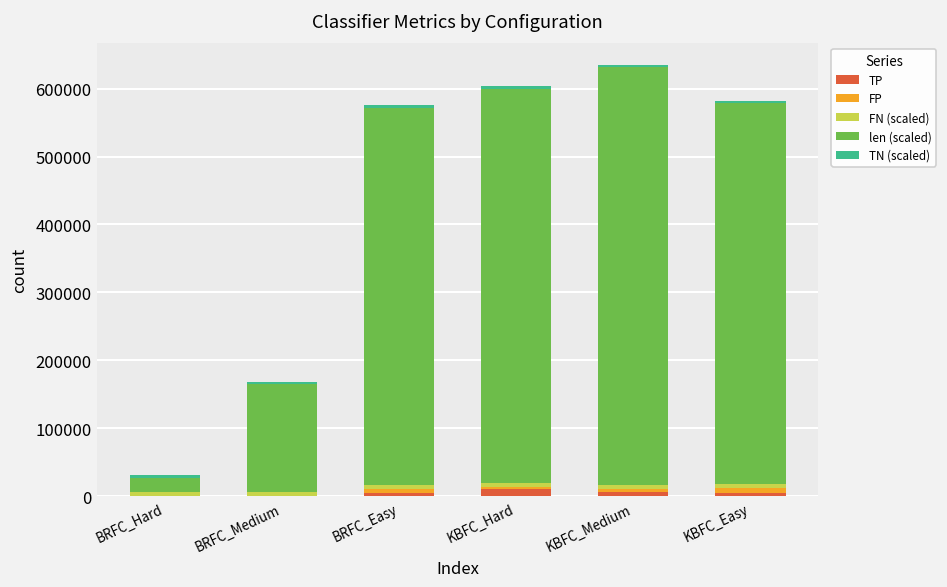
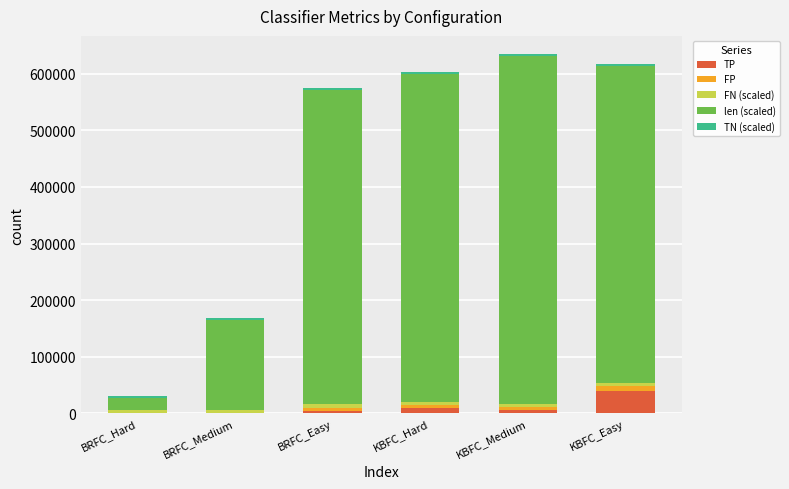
  {
    "TP": {
      "BRFC_Hard": 0,
      "BRFC_Easy": 0,
      "KBFC_Hard": 10000,
      "KBFC_Medium": 10000,
-     "KBFC_Easy": 0
+     "KBFC_Easy": 40000
    },
    "FP": {
      "BRFC_Hard": 0,
      "BRFC_Easy": 10000,
      "KBFC_Medium": 0,
      "KBFC_Easy": 10000
    },
    "FN (scaled)": {
      "BRFC_Hard": 10000,
      "BRFC_Medium": 10000,
      "BRFC_Easy": 10000,
      "KBFC_Hard": 10000,
      "KBFC_Medium": 10000,
      "KBFC_Easy": 10000
    },
    "len (scaled)": {
      "BRFC_Hard": 20000,
      "BRFC_Medium": 160000,
      "BRFC_Easy": 560000,
      "KBFC_Hard": 580000,
      "KBFC_Medium": 620000,
      "KBFC_Easy": 560000
    }
  }
